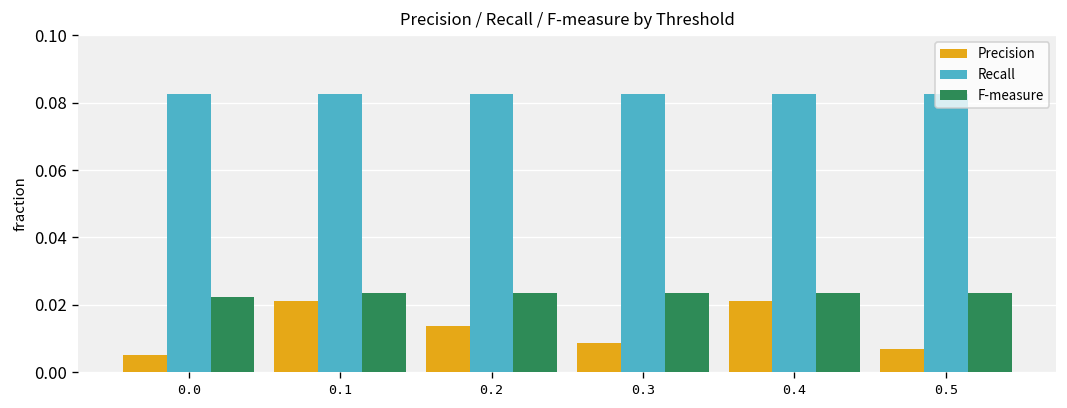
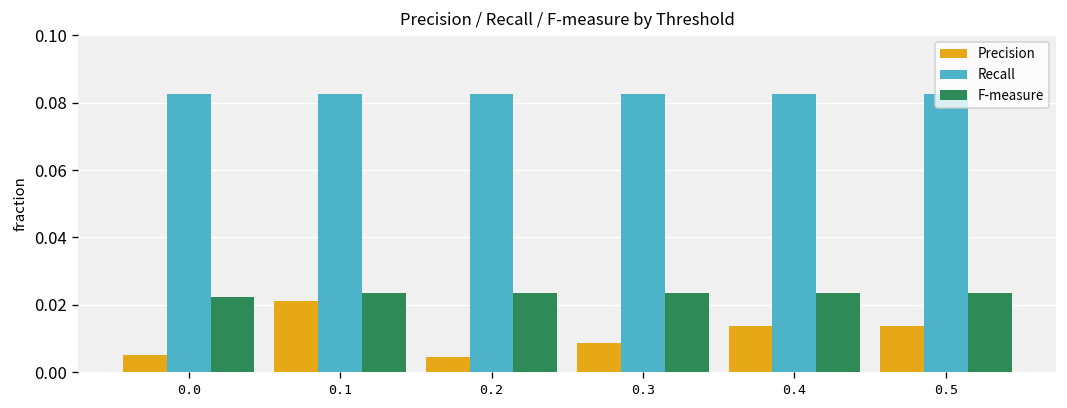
  {
    "Precision": {
      "0.0": 0.005,
      "0.1": 0.021,
-     "0.2": 0.014,
+     "0.2": 0.005,
      "0.3": 0.009,
-     "0.4": 0.021,
-     "0.5": 0.007
+     "0.4": 0.014,
+     "0.5": 0.014
    },
    "Recall": {
      "0.0": 0.083,
      "0.1": 0.083,
      "0.2": 0.083,
      "0.3": 0.083,
      "0.4": 0.083
    },
    "F-measure": {
      "0.0": 0.022,
      "0.1": 0.024,
      "0.2": 0.024,
      "0.3": 0.024,
      "0.4": 0.024,
      "0.5": 0.024
    }
  }
